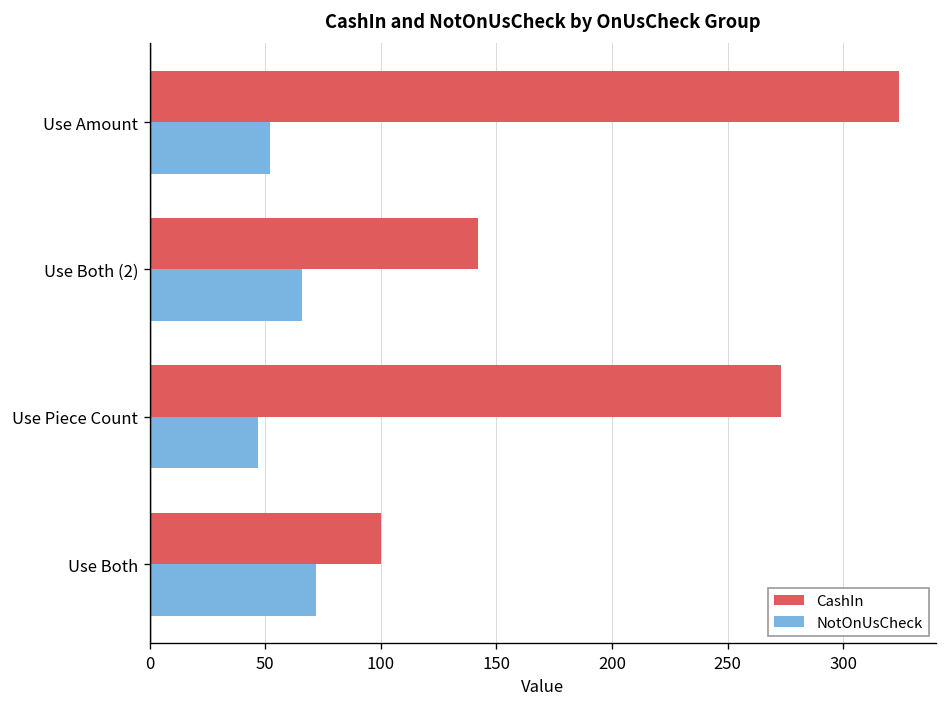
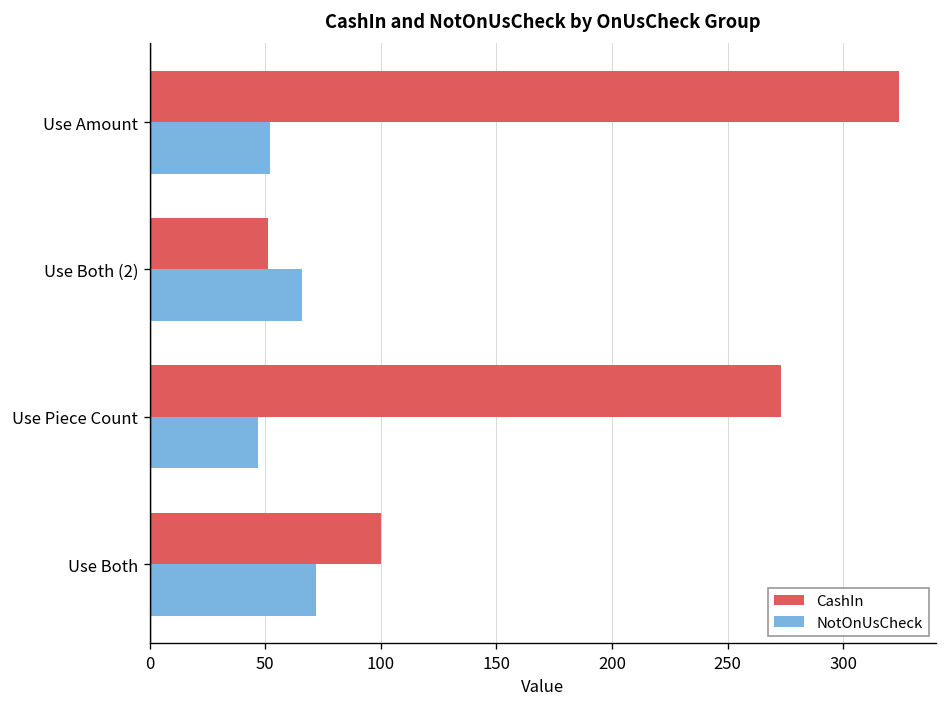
  {
    "CashIn": {
      "Use Amount": 324,
-     "Use Both (2)": 142,
+     "Use Both (2)": 51,
      "Use Piece Count": 273,
      "Use Both": 100
    },
    "NotOnUsCheck": {
      "Use Amount": 52,
      "Use Both (2)": 66,
      "Use Piece Count": 47,
      "Use Both": 72
    }
  }
